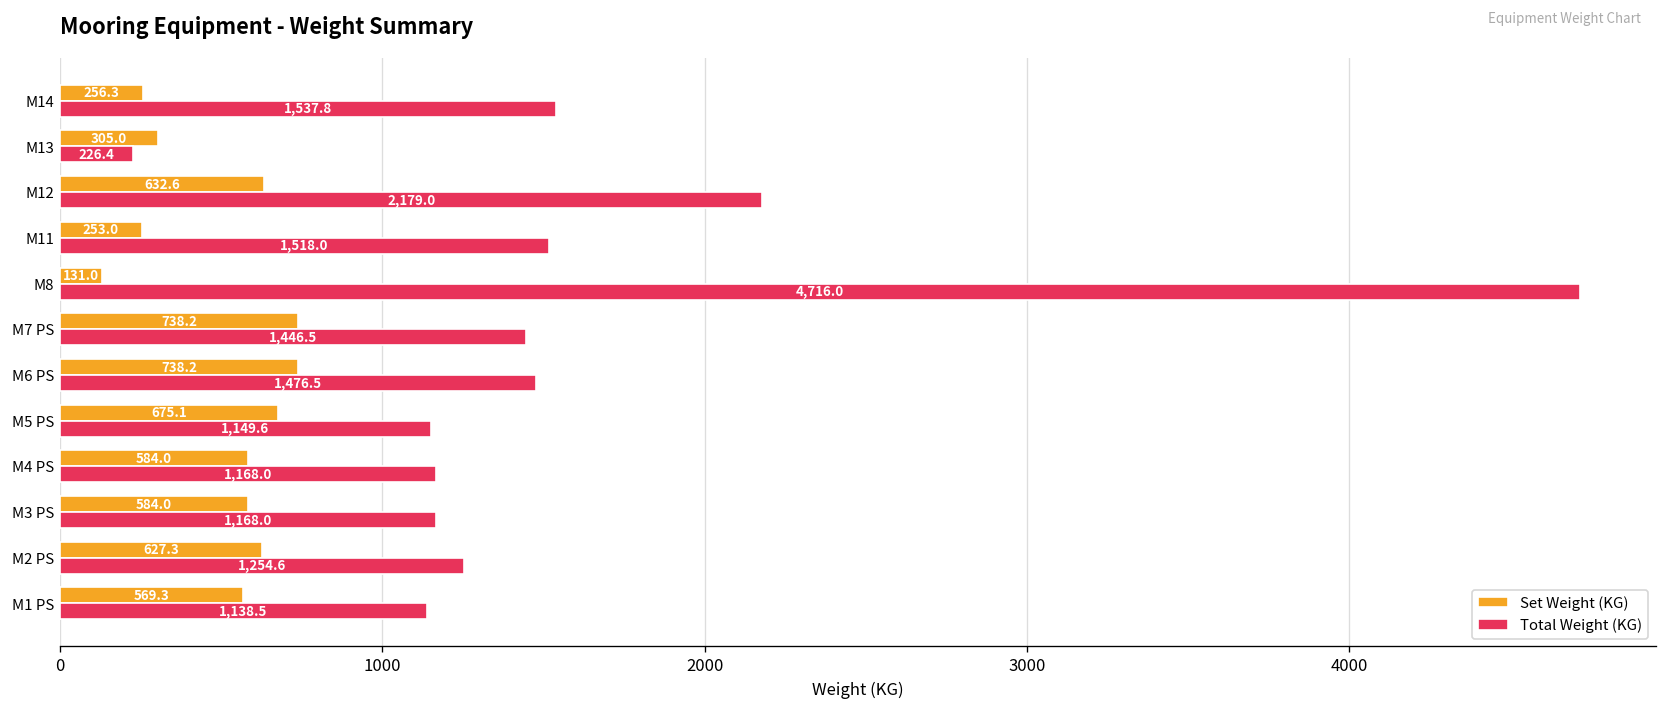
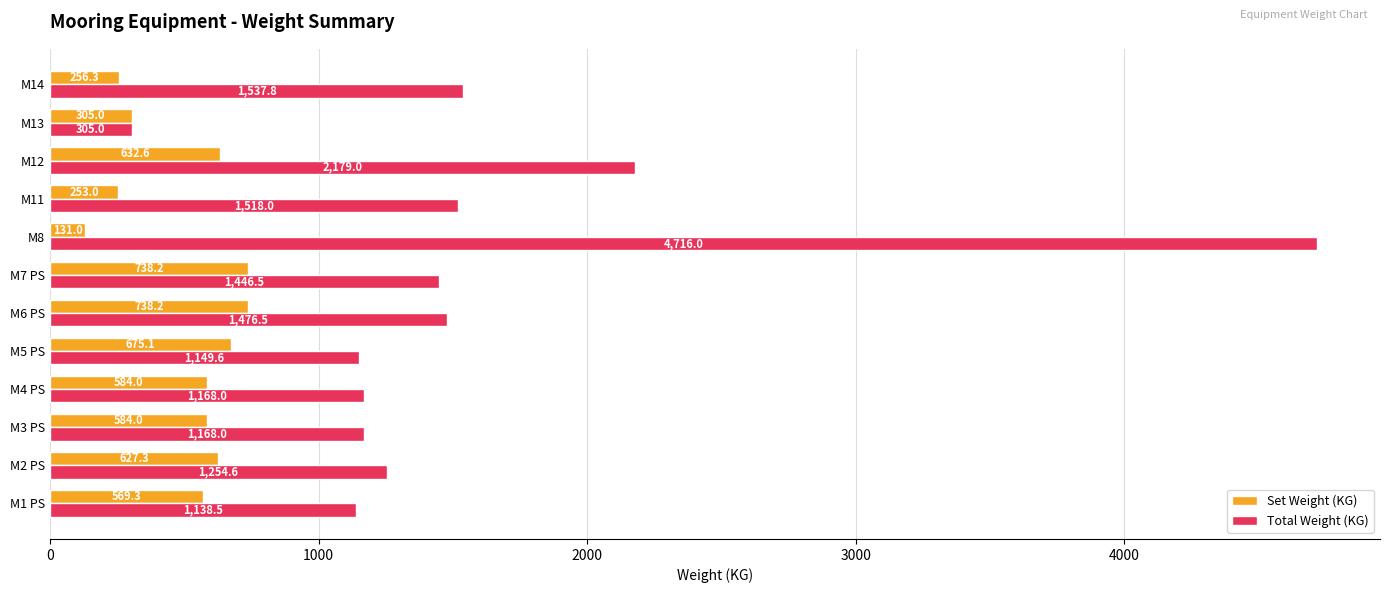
  {
    "Set Weight (KG)": {
      "M14": "256.3",
      "M13": "305.0",
      "M12": "632.6",
      "M11": "253.0",
      "M8": "131.0",
      "M7 PS": "738.2",
      "M6 PS": "738.2",
      "M5 PS": "675.1",
      "M4 PS": "584.0",
      "M3 PS": "584.0",
      "M2 PS": "627.3",
      "M1 PS": "569.3"
    },
    "Total Weight (KG)": {
      "M14": "1,537.8",
-     "M13": "226.4",
+     "M13": "305.0",
      "M12": "2,179.0",
      "M11": "1,518.0",
      "M8": "4,716.0",
      "M7 PS": "1,446.5",
      "M6 PS": "1,476.5",
      "M5 PS": "1,149.6",
      "M4 PS": "1,168.0",
      "M3 PS": "1,168.0",
      "M2 PS": "1,254.6",
      "M1 PS": "1,138.5"
    }
  }
